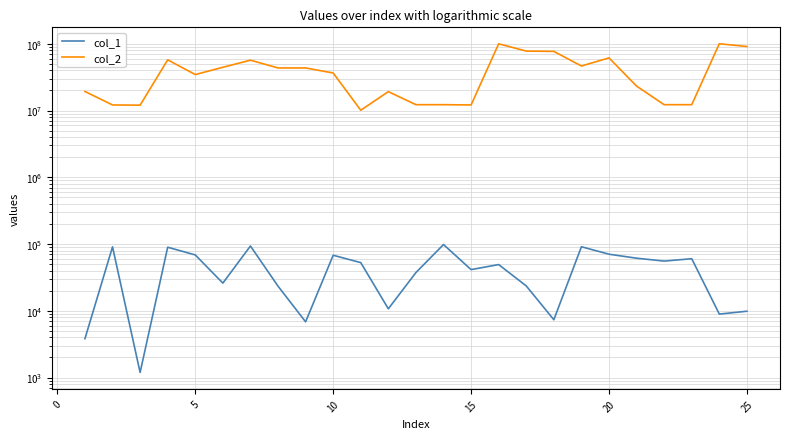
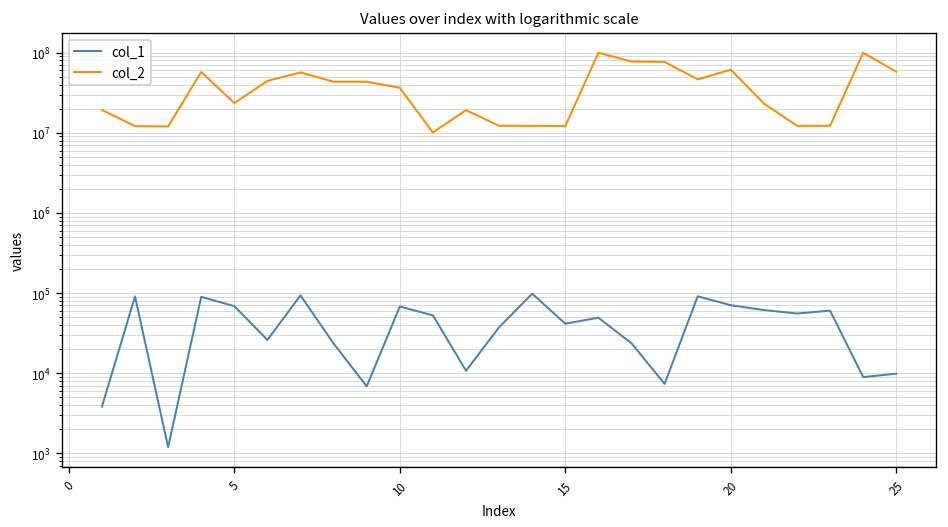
  {
    "col_1": {
      "5": 70000,
      "10": 70000,
      "15": 40000,
      "20": 70000,
      "25": 10000
    },
    "col_2": {
-     "5": 30000000,
+     "5": 24000000,
      "10": 40000000,
      "15": 12000000,
      "20": 60000000,
-     "25": 90000000
+     "25": 60000000
    }
  }
